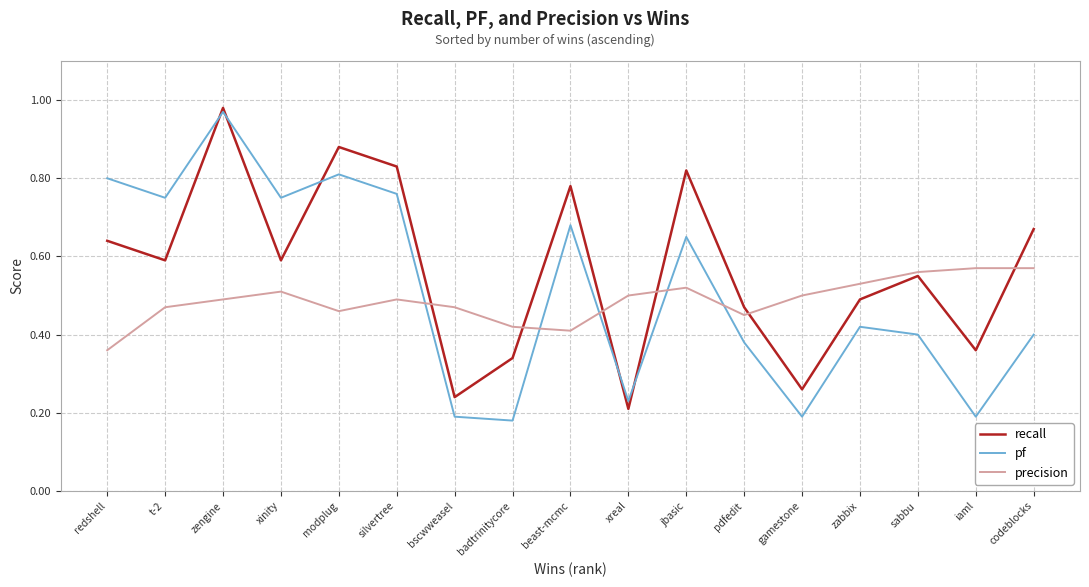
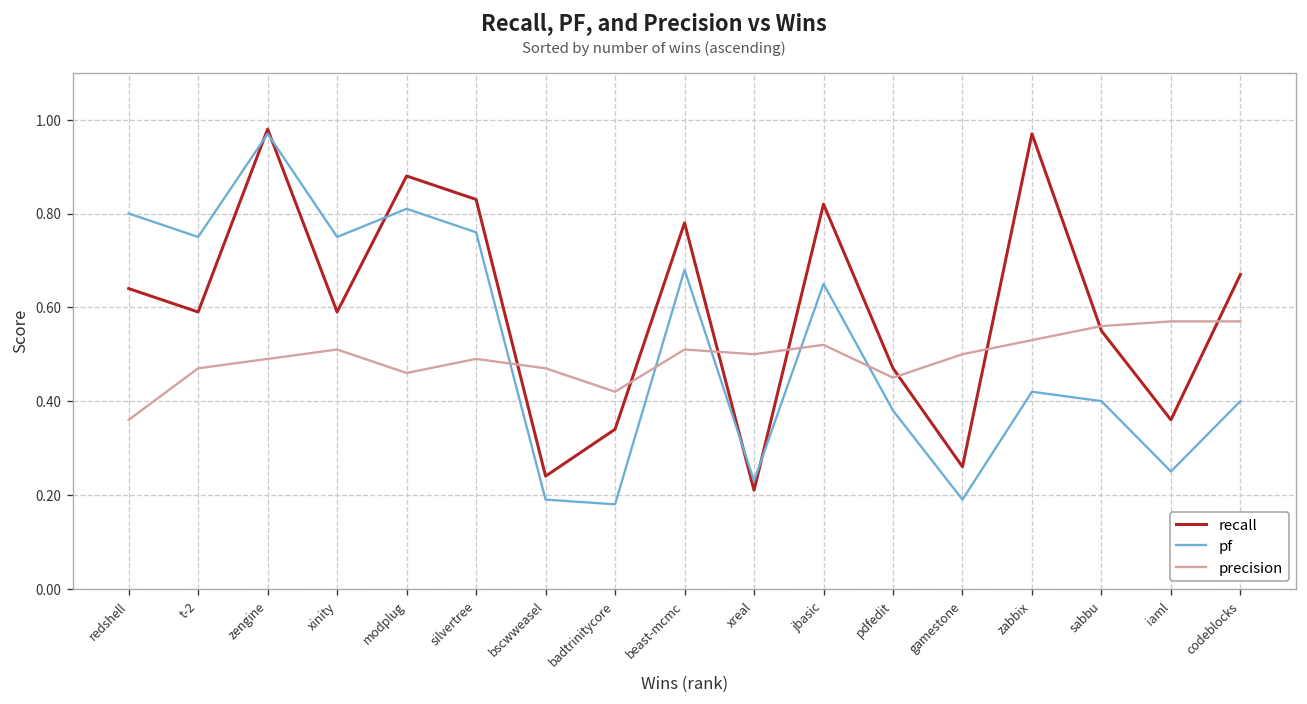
  {
    "recall": {
      "redshell": 0.64,
      "t-2": 0.59,
      "zengine": 0.98,
      "xinity": 0.59,
      "modplug": 0.88,
      "silvertree": 0.83,
      "bscwweasel": 0.24,
      "badtrinitycore": 0.34,
      "beast-mcmc": 0.78,
      "xreal": 0.21,
      "jbasic": 0.82,
      "pdfedit": 0.47,
      "gamestone": 0.26,
-     "zabbix": 0.49,
+     "zabbix": 0.97,
      "sabbu": 0.55,
      "iaml": 0.36,
      "codeblocks": 0.67
    },
    "pf": {
      "redshell": 0.80,
      "t-2": 0.75,
      "zengine": 0.97,
      "xinity": 0.75,
      "modplug": 0.81,
      "silvertree": 0.76,
      "bscwweasel": 0.19,
      "badtrinitycore": 0.18,
      "beast-mcmc": 0.68,
      "xreal": 0.23,
      "jbasic": 0.65,
      "pdfedit": 0.38,
      "gamestone": 0.19,
      "zabbix": 0.42,
      "sabbu": 0.40,
-     "iaml": 0.19,
+     "iaml": 0.25,
      "codeblocks": 0.40
    },
    "precision": {
      "redshell": 0.36,
      "t-2": 0.47,
      "zengine": 0.49,
      "xinity": 0.51,
      "modplug": 0.46,
      "silvertree": 0.49,
      "bscwweasel": 0.47,
      "badtrinitycore": 0.42,
-     "beast-mcmc": 0.41,
+     "beast-mcmc": 0.51,
      "xreal": 0.50,
      "jbasic": 0.52,
      "pdfedit": 0.45,
      "gamestone": 0.50,
      "zabbix": 0.53,
      "sabbu": 0.56,
      "iaml": 0.57,
      "codeblocks": 0.57
    }
  }
